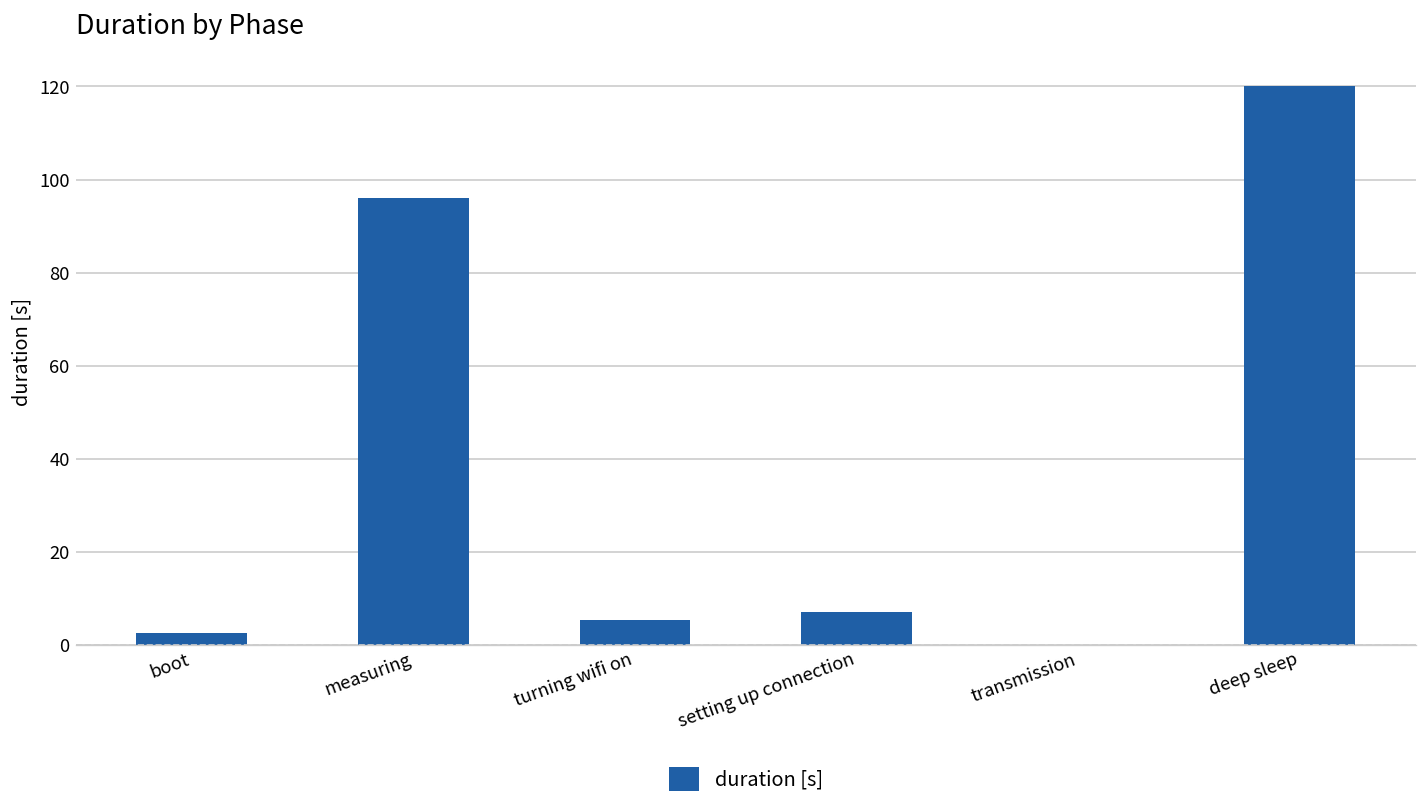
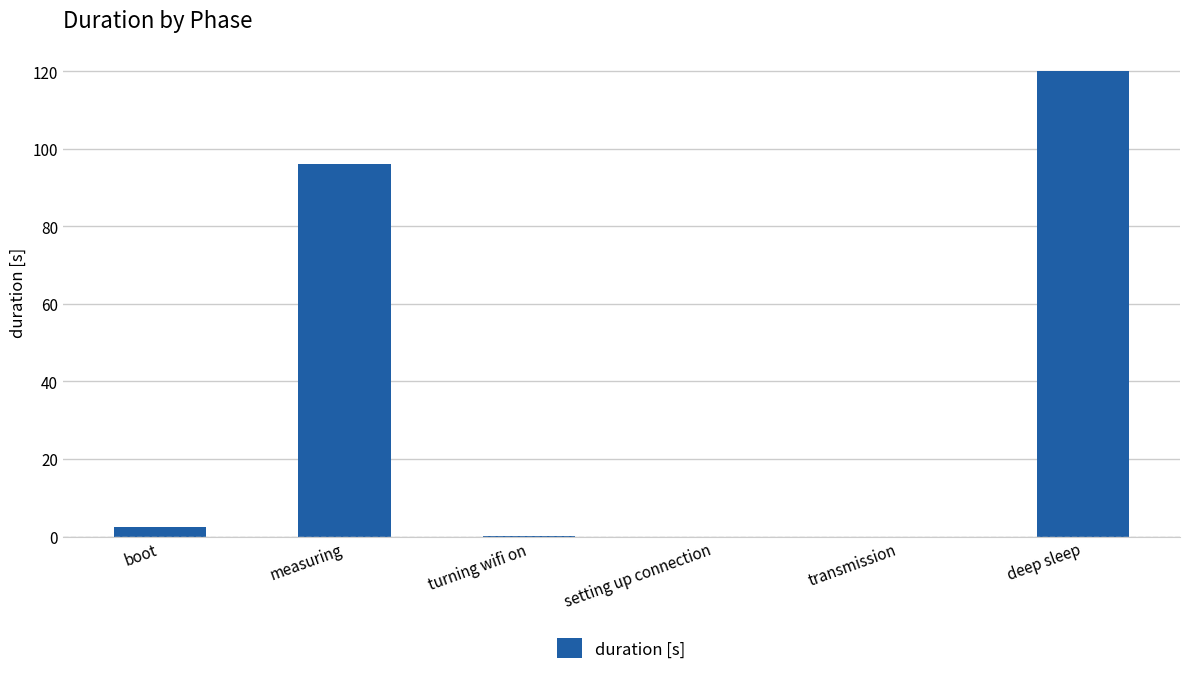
  {
    "boot": 2,
    "measuring": 96,
-   "turning wifi on": 5,
-   "setting up connection": 7,
+   "turning wifi on": 0,
+   "setting up connection": 0,
    "deep sleep": 120
  }
